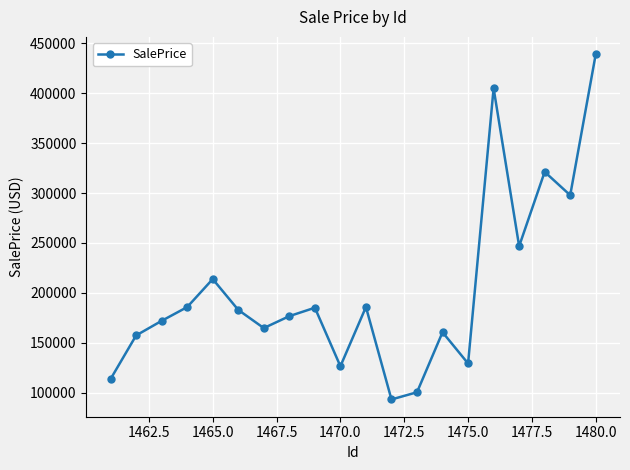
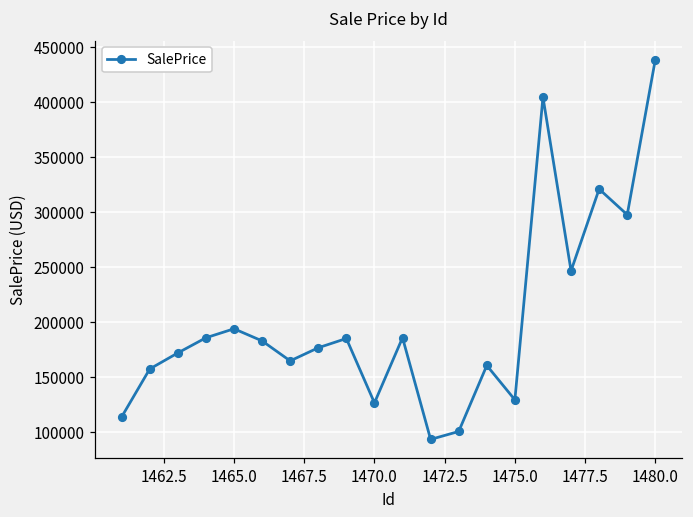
  {
-   "1465.0": 210000,
+   "1465.0": 190000,
    "1470.0": 130000,
    "1475.0": 130000,
    "1480.0": 440000
  }
